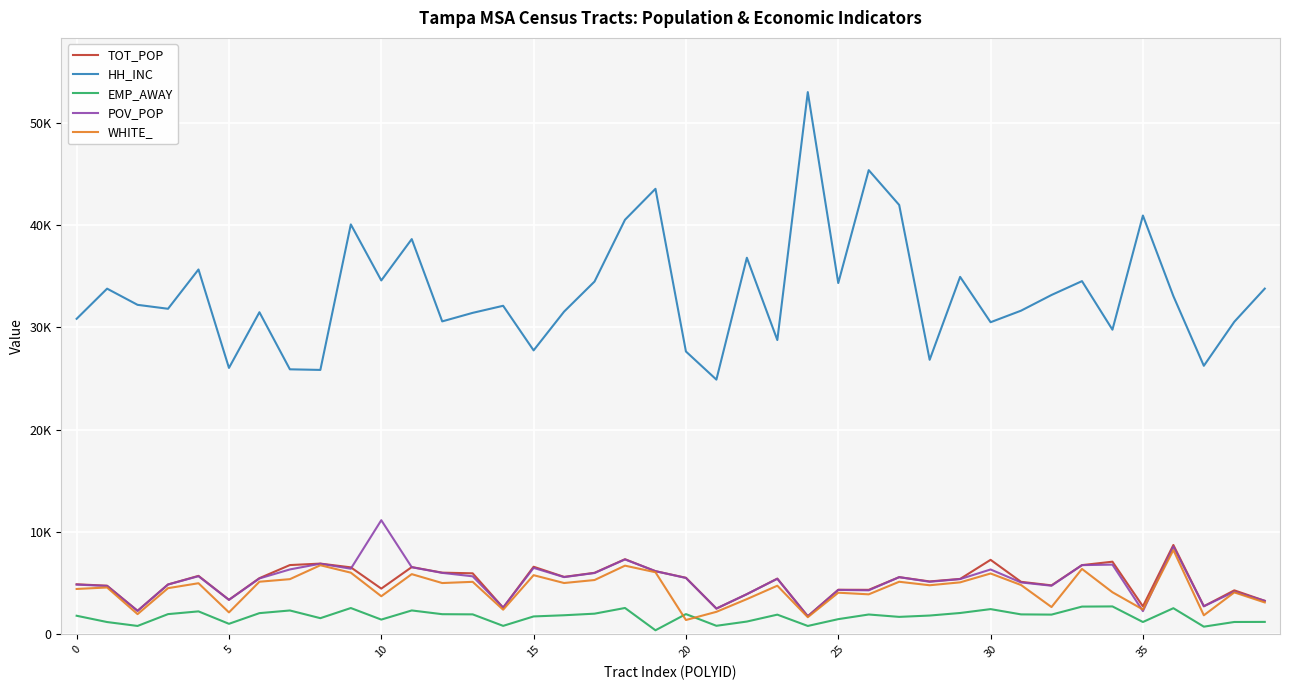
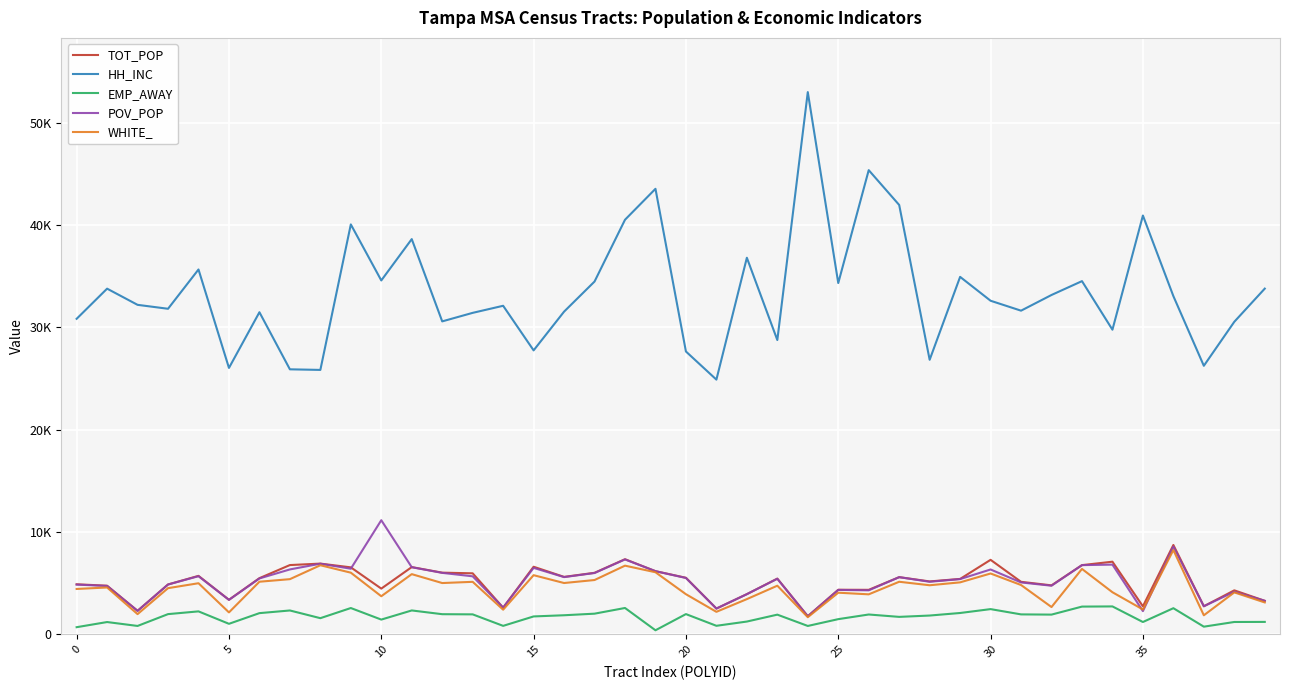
  {
    "TOT_POP": {
      "10": 4500,
      "30": 7300,
      "35": 2700
    },
    "HH_INC": {
      "0": 30800,
      "5": 26000,
      "10": 34600,
      "15": 27700,
      "20": 27600,
      "25": 34300,
-     "30": 30500,
+     "30": 32600,
      "35": 40900
    },
    "EMP_AWAY": {
-     "0": 1800,
+     "0": 700,
      "5": 1000,
      "10": 1400,
      "15": 1700,
      "20": 2000,
      "25": 1500,
      "30": 2500,
      "35": 1200
    },
    "POV_POP": {
      "10": 11100,
      "30": 6300
    },
    "WHITE_": {
      "0": 4400,
      "5": 2100,
      "10": 3700,
      "15": 5800,
-     "20": 1400,
+     "20": 3900,
      "25": 4100,
      "30": 5900
    }
  }
